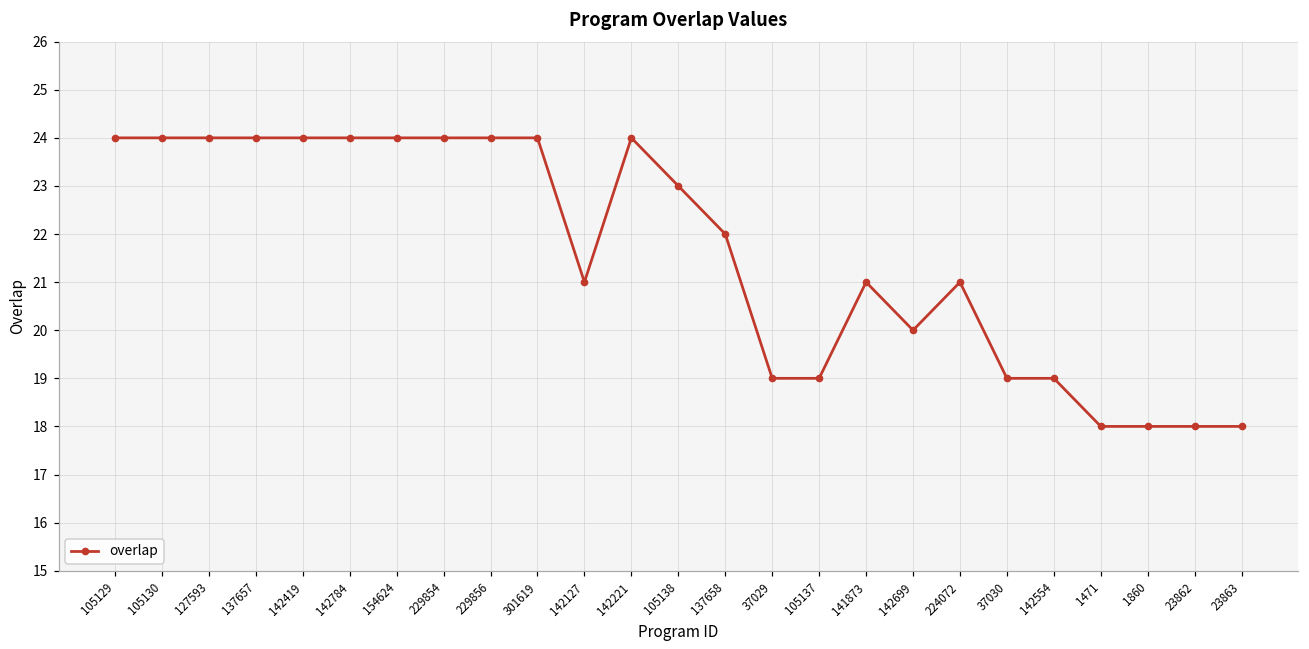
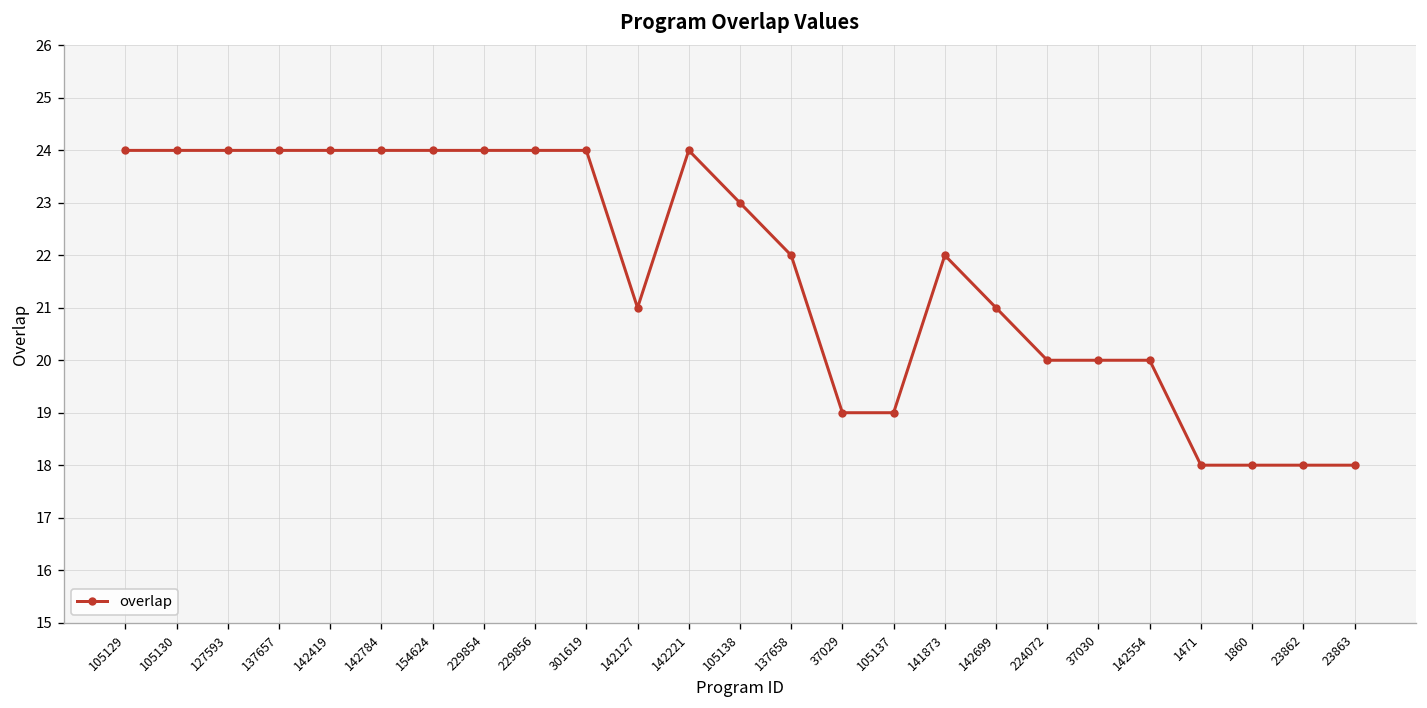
  {
    "105129": 24,
    "105130": 24,
    "127593": 24,
    "137657": 24,
    "142419": 24,
    "142784": 24,
    "154624": 24,
    "229854": 24,
    "229856": 24,
    "301619": 24,
    "142127": 21,
    "142221": 24,
    "105138": 23,
    "137658": 22,
    "37029": 19,
    "105137": 19,
-   "141873": 21,
-   "142699": 20,
-   "224072": 21,
-   "37030": 19,
-   "142554": 19,
+   "141873": 22,
+   "142699": 21,
+   "224072": 20,
+   "37030": 20,
+   "142554": 20,
    "1471": 18,
    "1860": 18,
    "23862": 18,
    "23863": 18
  }
